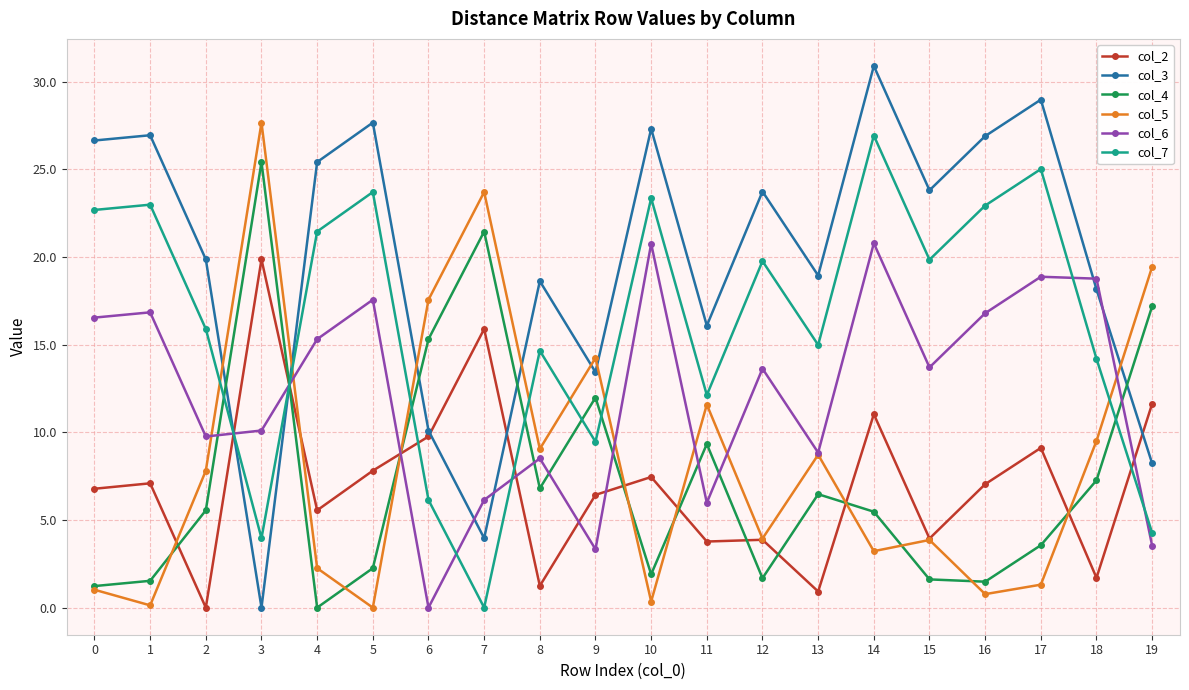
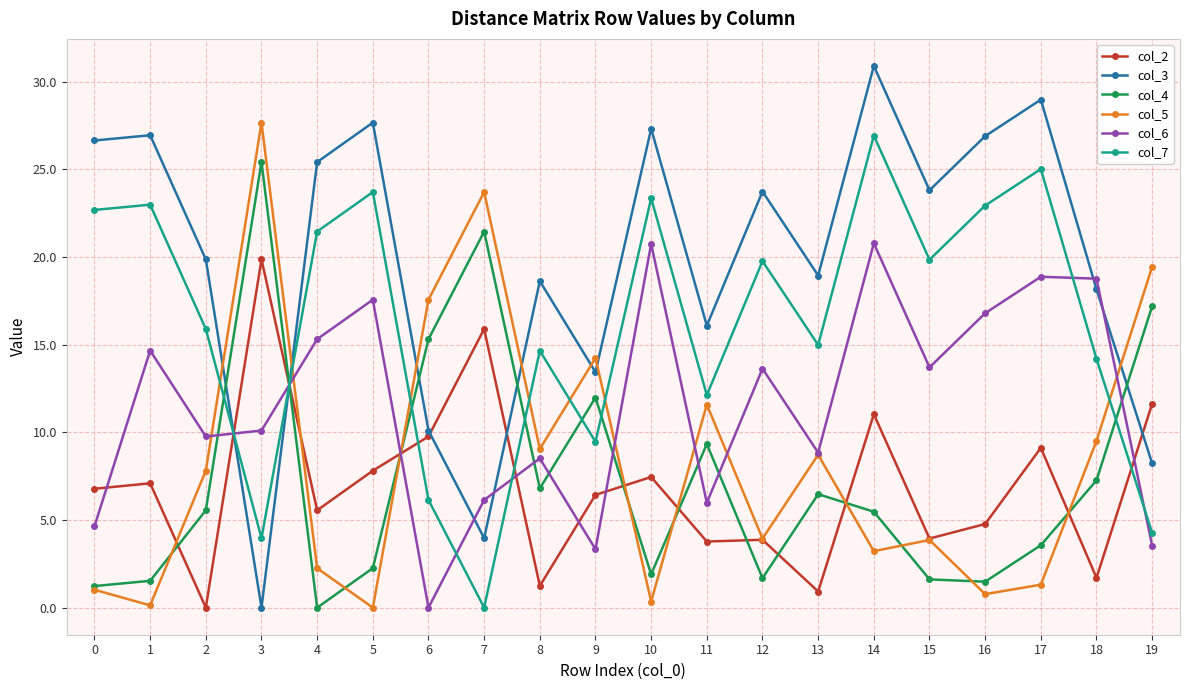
  {
    "col_2": {
      "0": 6.8,
      "1": 7.1,
      "2": 0.0,
      "3": 19.9,
      "4": 5.6,
      "5": 7.8,
      "6": 9.8,
      "7": 15.9,
      "8": 1.2,
      "9": 6.4,
      "10": 7.5,
      "11": 3.8,
      "13": 0.9,
      "14": 11.0,
-     "16": 7.0,
+     "16": 4.8,
      "17": 9.1,
      "18": 1.7,
      "19": 11.6
    },
    "col_5": {
      "0": 1.0,
      "1": 0.1,
      "2": 7.8,
      "3": 27.7,
      "4": 2.3,
      "5": 0.0,
      "6": 17.6,
      "7": 23.7,
      "8": 9.1,
      "9": 14.2,
      "10": 0.4,
      "11": 11.6,
      "14": 3.2,
      "16": 0.8,
      "17": 1.3,
      "18": 9.5,
      "19": 19.4
    },
    "col_6": {
-     "0": 16.5,
-     "1": 16.8,
+     "0": 4.6,
+     "1": 14.7,
      "2": 9.8,
      "3": 10.1,
      "4": 15.3,
      "5": 17.6,
      "6": 0.0,
      "7": 6.1,
      "8": 8.5,
      "9": 3.3,
      "10": 20.8,
      "11": 6.0,
      "12": 13.6,
      "14": 20.8,
      "15": 13.7,
      "16": 16.8,
      "17": 18.9,
      "18": 18.8,
      "19": 3.5
    }
  }
